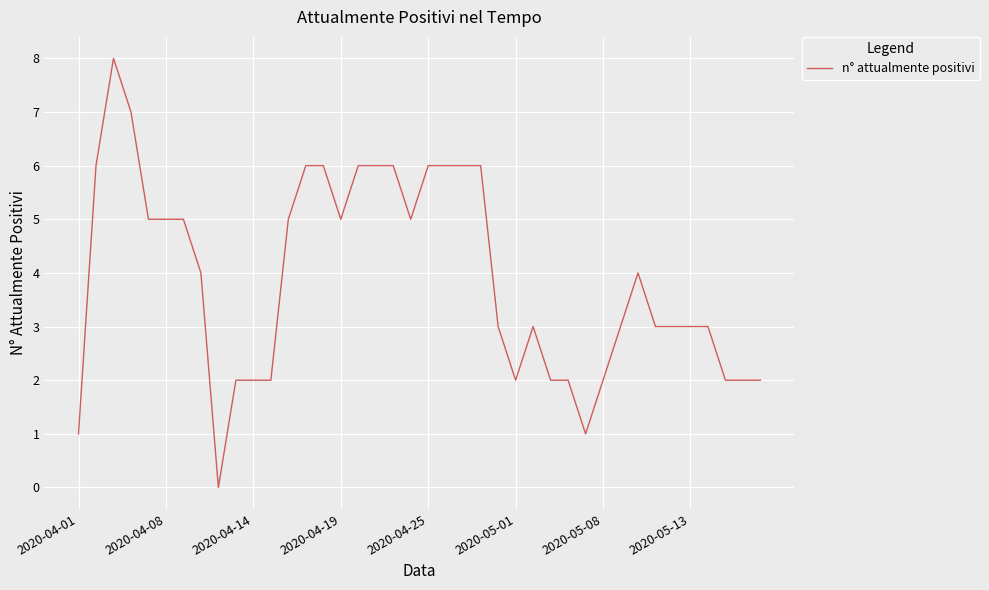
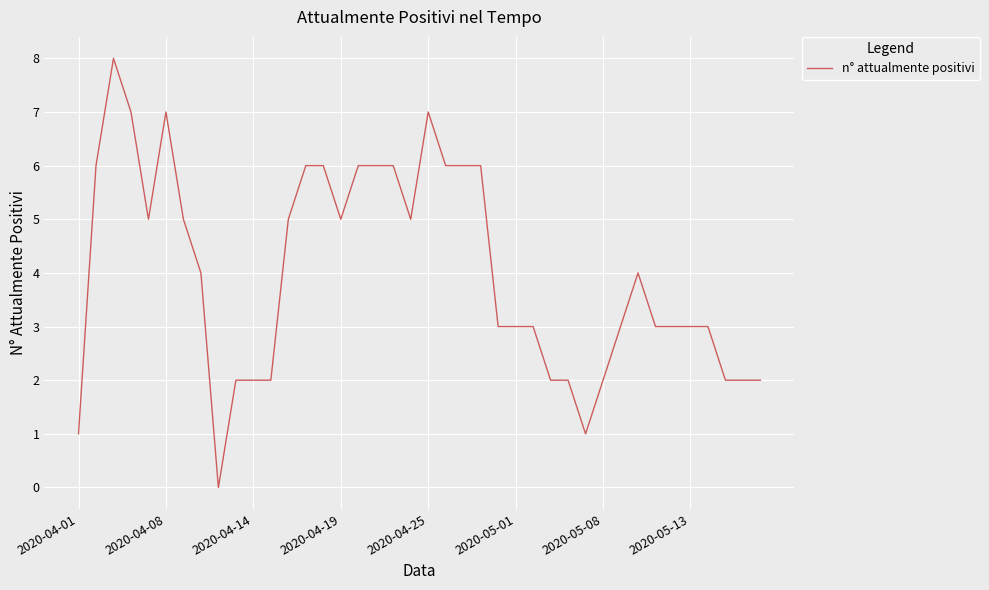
  {
    "2020-04-01": 1,
-   "2020-04-08": 5,
+   "2020-04-08": 7,
    "2020-04-14": 2,
    "2020-04-19": 5,
-   "2020-04-25": 6,
-   "2020-05-01": 2,
+   "2020-04-25": 7,
+   "2020-05-01": 3,
    "2020-05-08": 2,
    "2020-05-13": 3
  }
